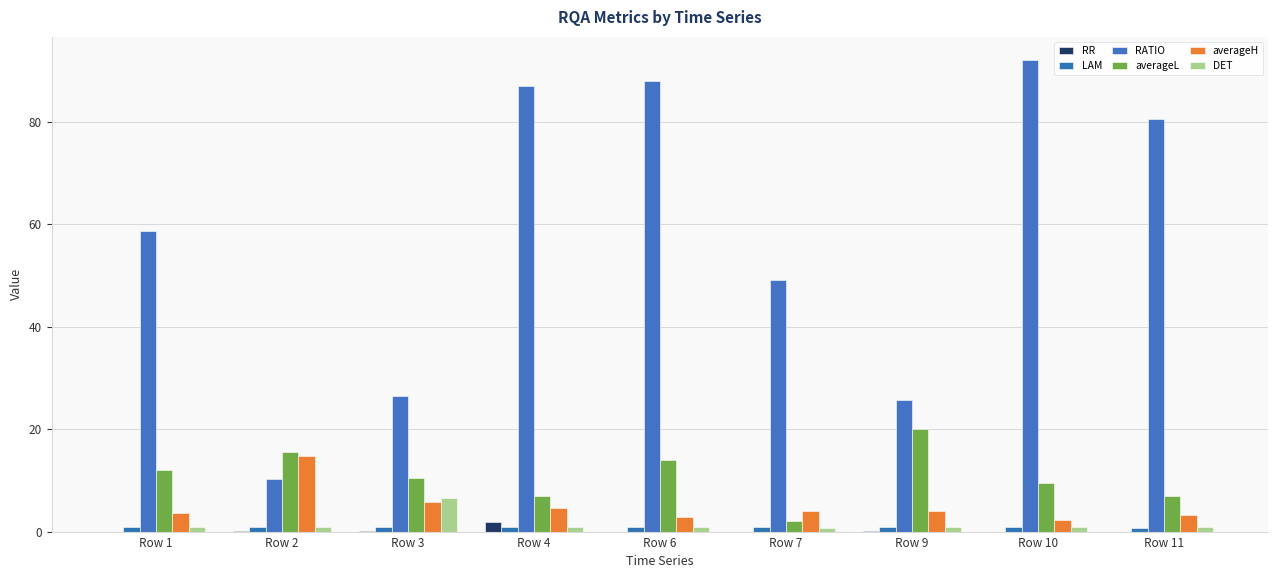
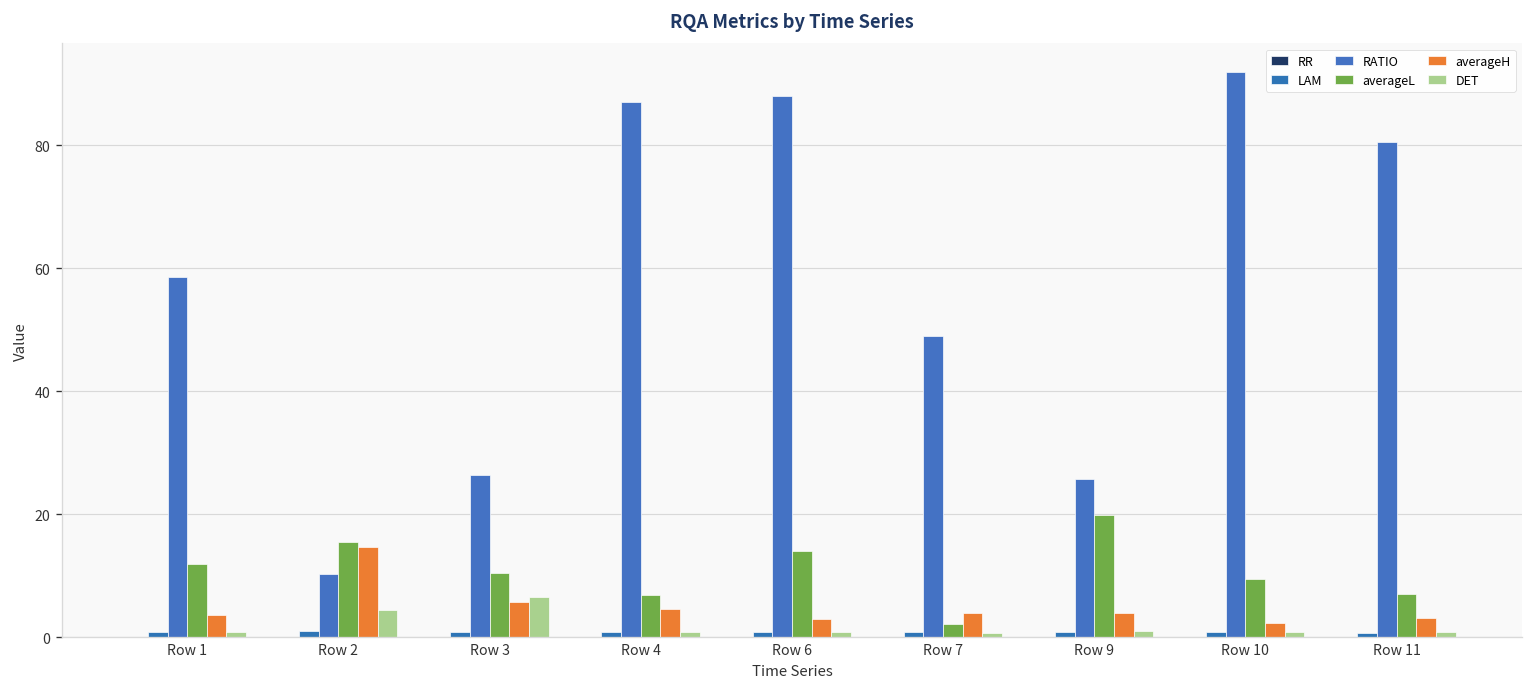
  {
    "RR": {
-     "Row 4": 2
+     "Row 4": 0
    },
    "averageL": {
      "Row 1": 12,
      "Row 2": 16,
      "Row 3": 10,
      "Row 4": 7,
      "Row 6": 14,
      "Row 7": 2,
      "Row 9": 20,
      "Row 10": 9,
      "Row 11": 7
    },
    "averageH": {
      "Row 1": 4,
      "Row 2": 15,
      "Row 3": 6,
      "Row 4": 5,
      "Row 6": 3,
      "Row 7": 4,
      "Row 9": 4,
      "Row 10": 2,
      "Row 11": 3
    },
    "DET": {
      "Row 1": 1,
-     "Row 2": 1,
+     "Row 2": 4,
      "Row 3": 7,
      "Row 4": 1,
      "Row 6": 1,
      "Row 7": 1,
      "Row 9": 1,
      "Row 10": 1,
      "Row 11": 1
    }
  }
